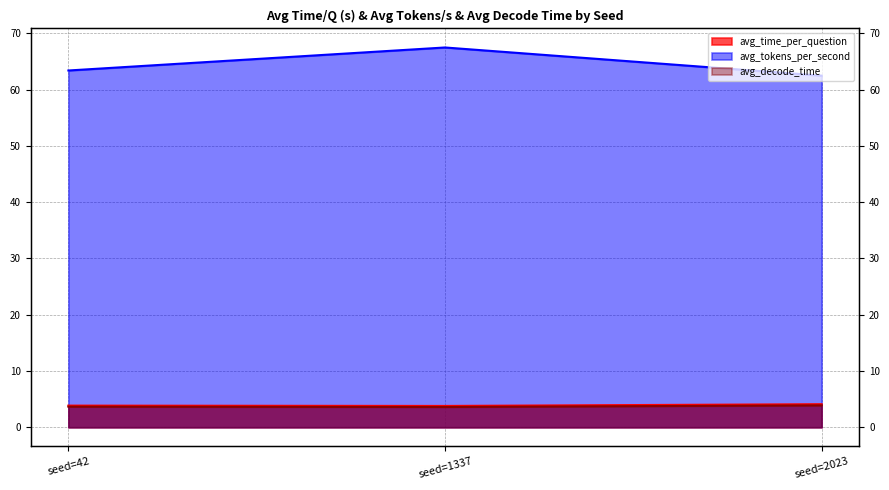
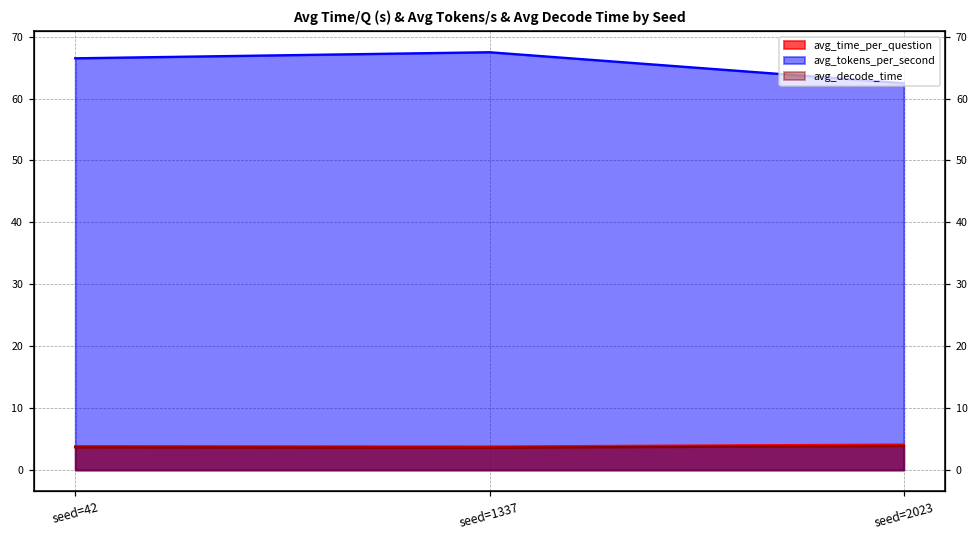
  {
    "avg_tokens_per_second": {
-     "seed=42": 63,
+     "seed=42": 67,
      "seed=1337": 67
    }
  }
